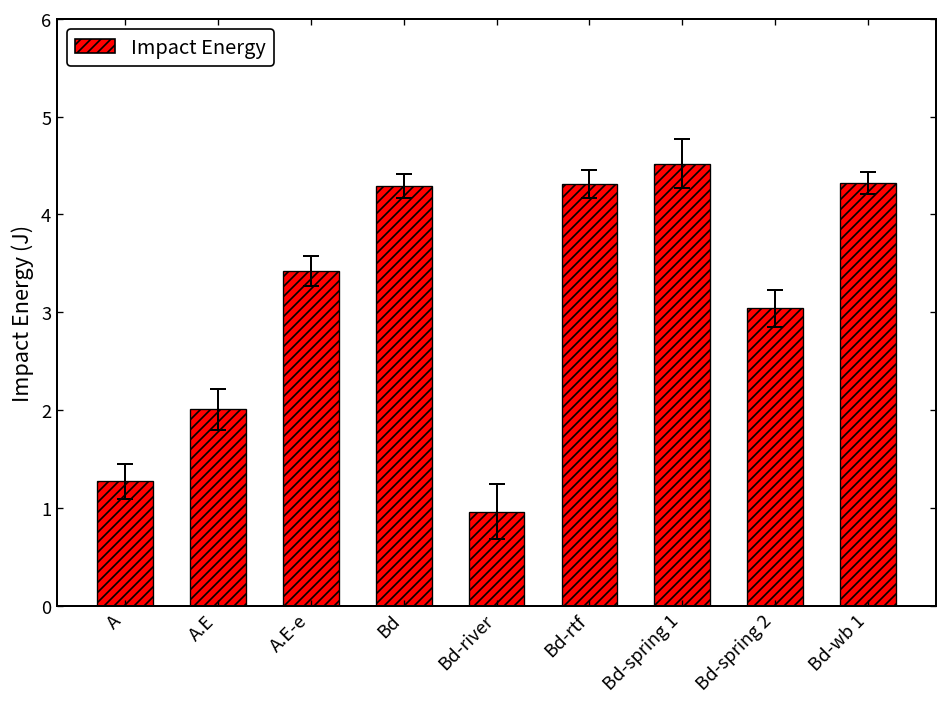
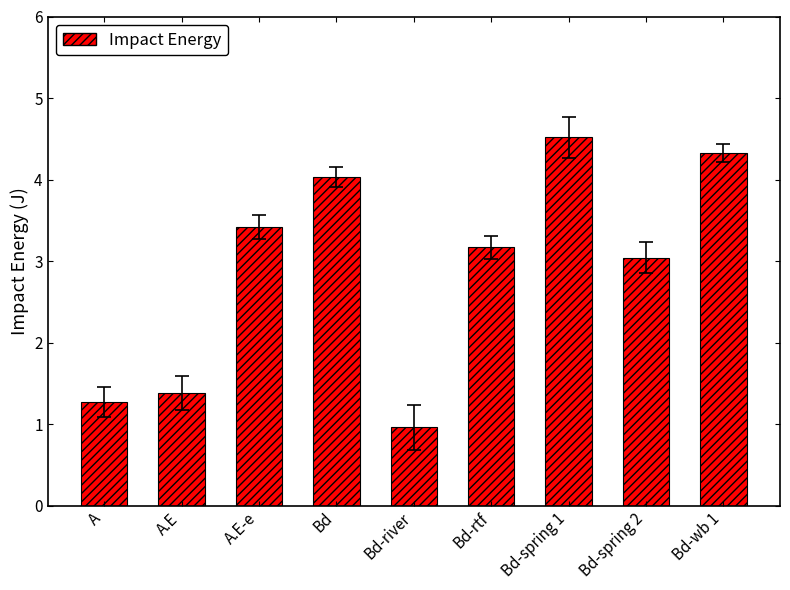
  {
    "Impact Energy": {
      "A": 1.3,
-     "A.E": 2.0,
+     "A.E": 1.4,
      "A.E-e": 3.4,
-     "Bd": 4.3,
+     "Bd": 4.0,
      "Bd-river": 1.0,
-     "Bd-rtf": 4.3,
+     "Bd-rtf": 3.2,
      "Bd-spring 1": 4.5,
      "Bd-spring 2": 3.0,
      "Bd-wb 1": 4.3
    }
  }
